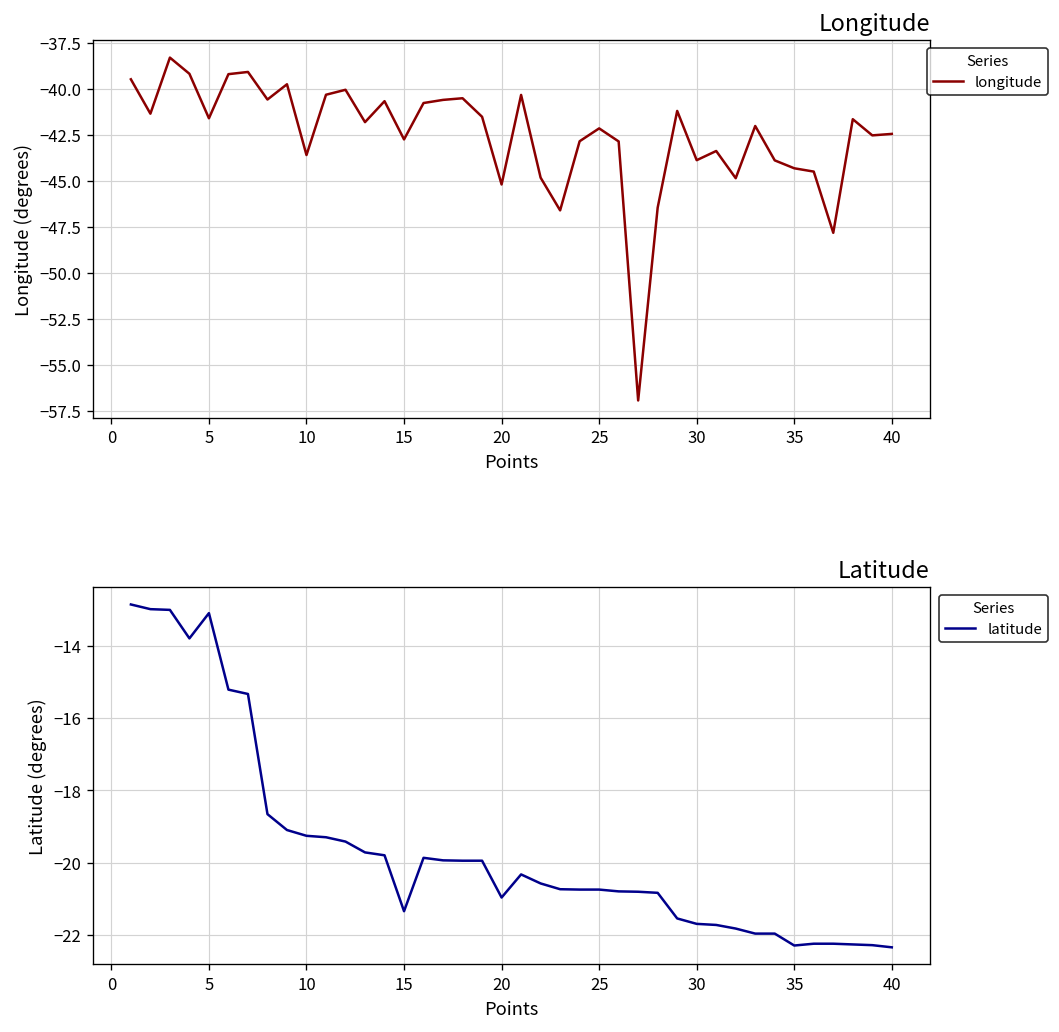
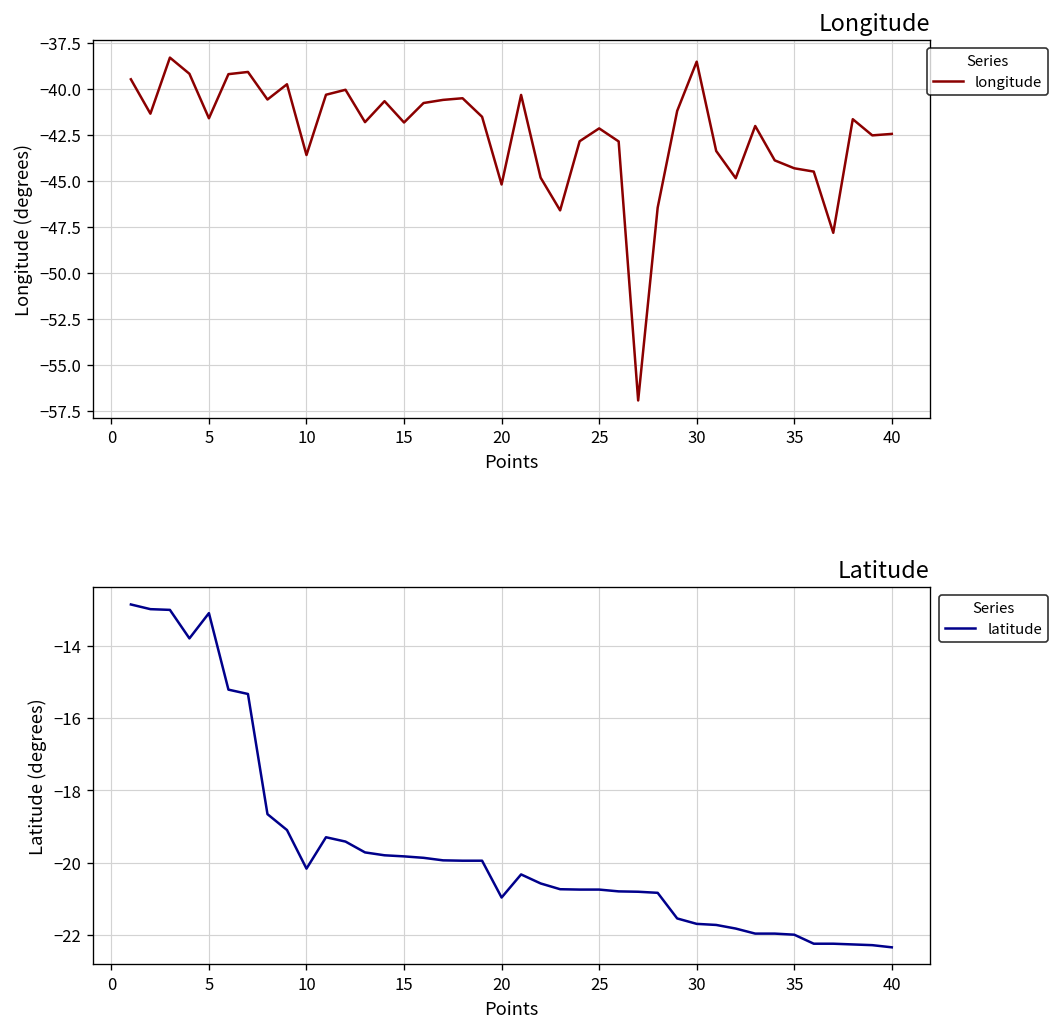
  {
    "Longitude": {
      "5": -41.6,
      "10": -43.6,
-     "15": -42.8,
+     "15": -41.8,
      "20": -45.2,
      "25": -42.2,
-     "30": -43.9,
+     "30": -38.5,
      "35": -44.3,
      "40": -42.5
    },
    "Latitude": {
      "5": -13.1,
-     "10": -19.3,
-     "15": -21.4,
+     "10": -20.2,
+     "15": -19.8,
      "20": -21.0,
      "25": -20.8,
      "30": -21.7,
-     "35": -22.3,
+     "35": -22.0,
      "40": -22.4
    }
  }
